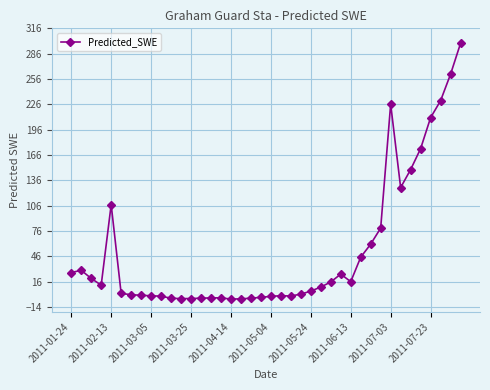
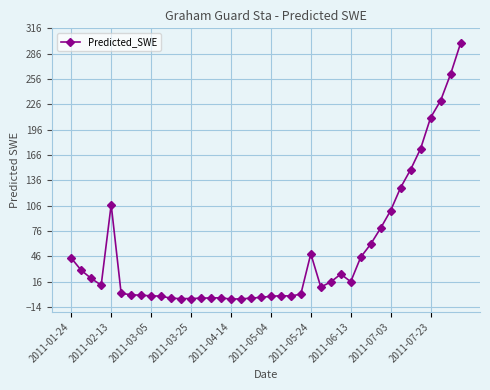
  {
-   "2011-01-24": 30,
+   "2011-01-24": 40,
    "2011-02-13": 110,
    "2011-03-05": 0,
    "2011-03-25": 0,
    "2011-04-14": 0,
    "2011-05-04": 0,
-   "2011-05-24": 0,
+   "2011-05-24": 50,
    "2011-06-13": 20,
-   "2011-07-03": 230,
+   "2011-07-03": 100,
    "2011-07-23": 210
  }
